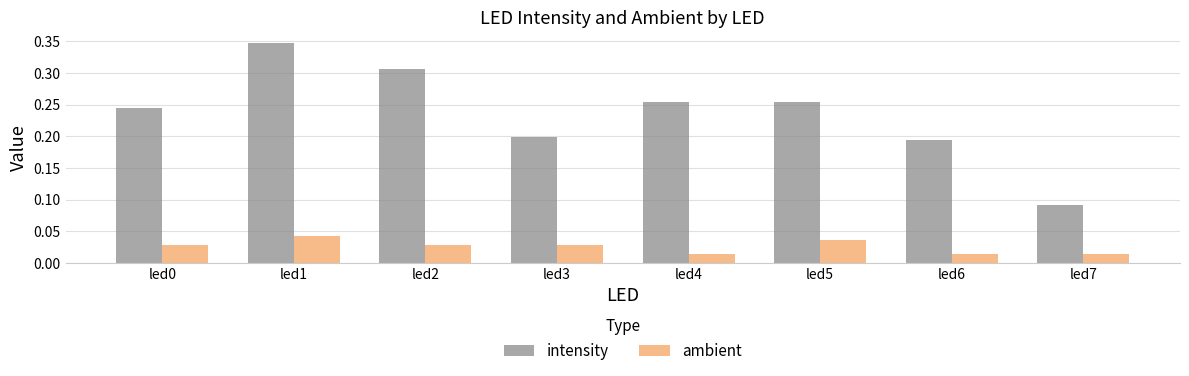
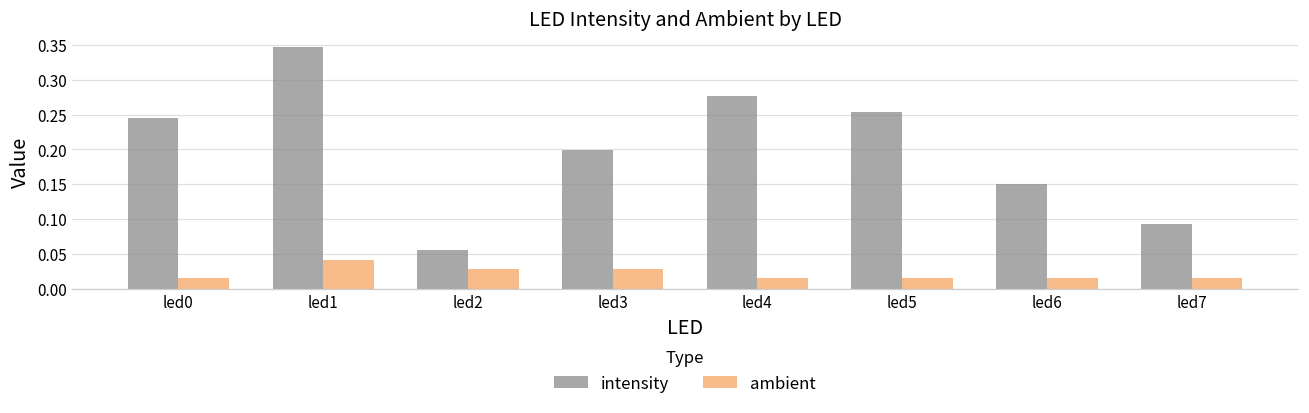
  {
    "intensity": {
      "led0": 0.24,
      "led1": 0.35,
-     "led2": 0.31,
+     "led2": 0.06,
      "led3": 0.20,
-     "led4": 0.25,
+     "led4": 0.28,
      "led5": 0.25,
-     "led6": 0.19,
+     "led6": 0.15,
      "led7": 0.09
    },
    "ambient": {
-     "led0": 0.03,
+     "led0": 0.01,
      "led1": 0.04,
      "led2": 0.03,
      "led3": 0.03,
      "led4": 0.01,
-     "led5": 0.04,
+     "led5": 0.01,
      "led6": 0.01,
      "led7": 0.01
    }
  }
